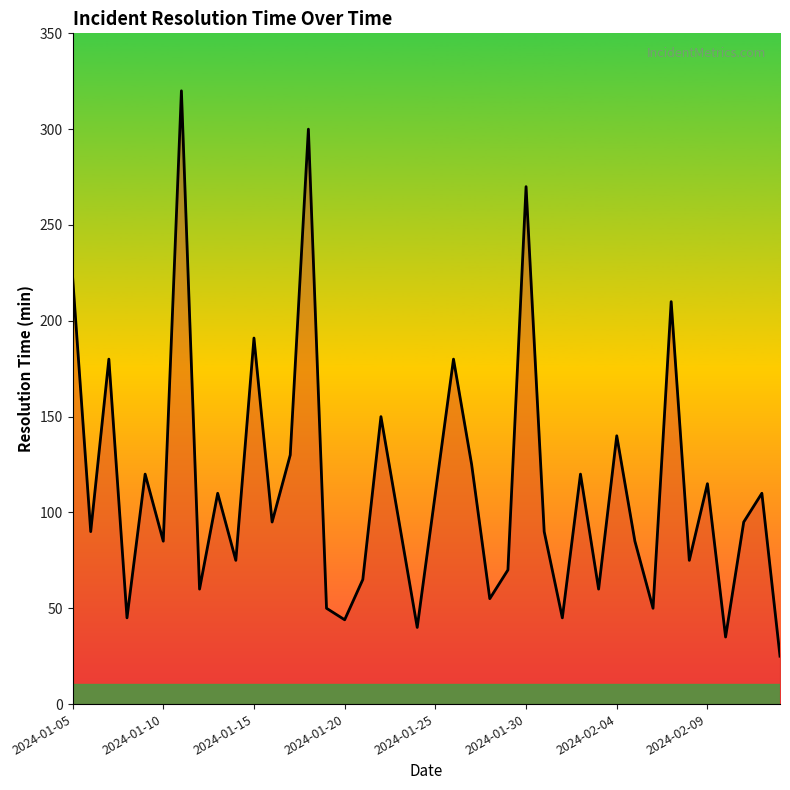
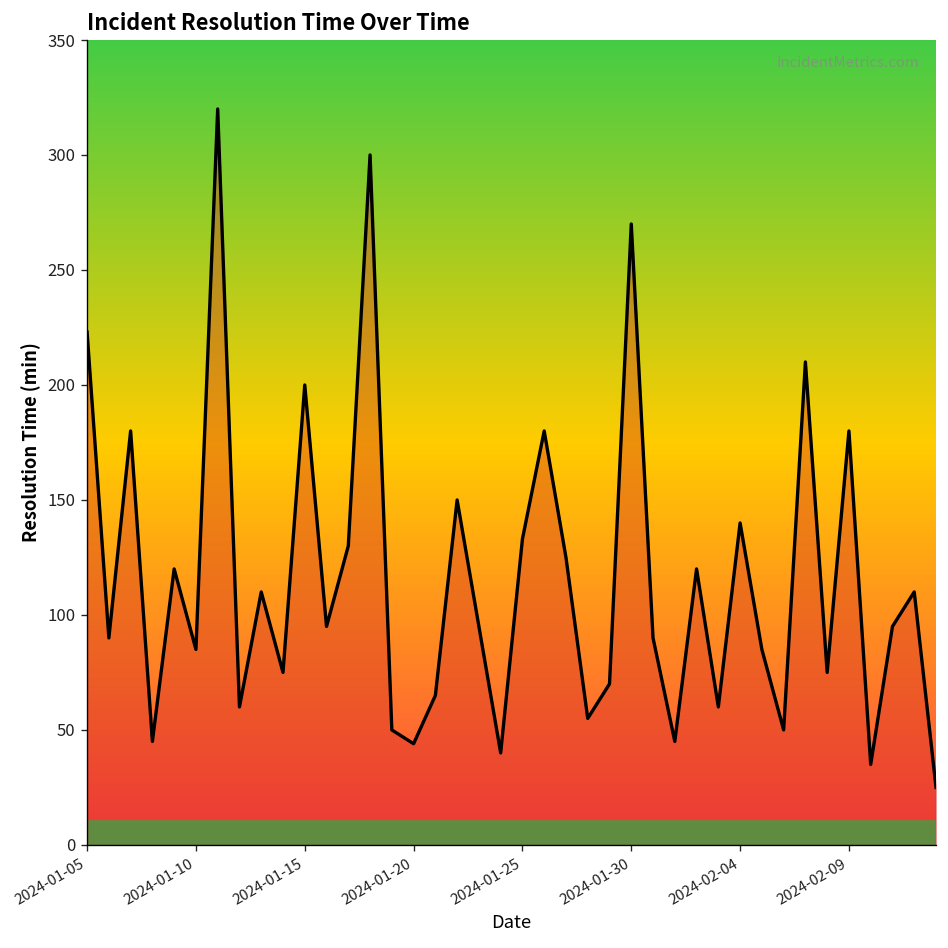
  {
    "2024-01-05": 223,
    "2024-01-10": 85,
-   "2024-01-15": 191,
+   "2024-01-15": 200,
    "2024-01-20": 44,
-   "2024-01-25": 110,
+   "2024-01-25": 133,
    "2024-01-30": 270,
    "2024-02-04": 140,
-   "2024-02-09": 115
+   "2024-02-09": 180
  }
